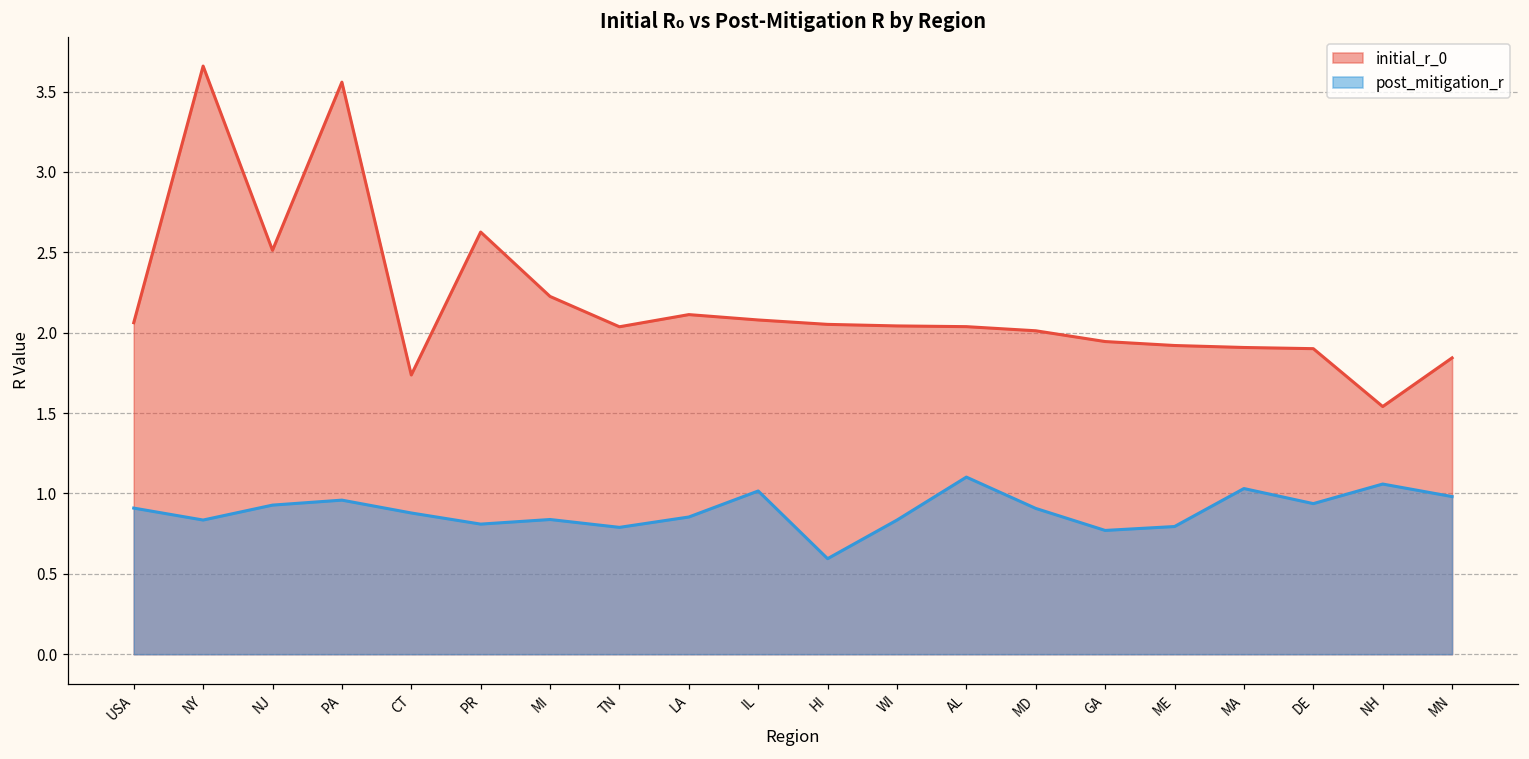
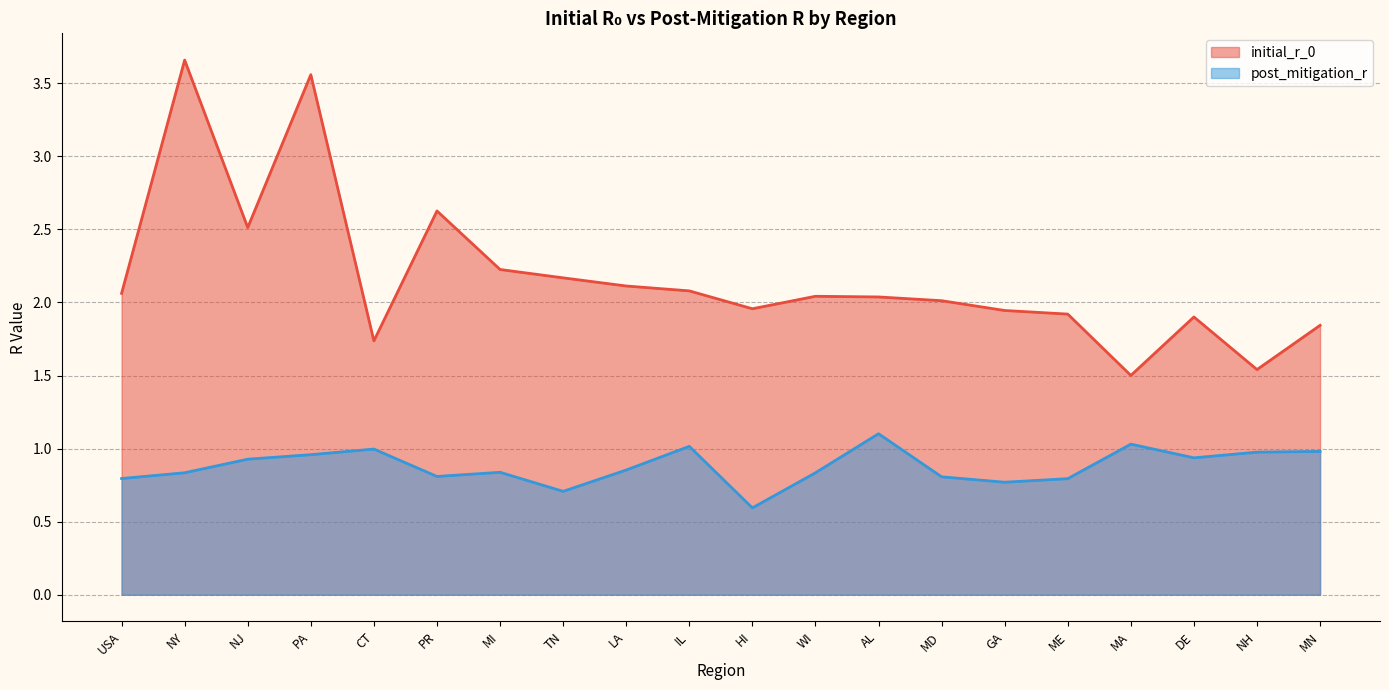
  {
    "initial_r_0": {
      "USA": 2.06,
      "NY": 3.66,
      "NJ": 2.51,
      "PA": 3.56,
      "CT": 1.74,
      "PR": 2.63,
      "MI": 2.23,
-     "TN": 2.04,
+     "TN": 2.17,
      "LA": 2.11,
      "IL": 2.08,
-     "HI": 2.05,
+     "HI": 1.96,
      "WI": 2.04,
      "AL": 2.04,
      "MD": 2.01,
      "GA": 1.95,
      "ME": 1.92,
-     "MA": 1.91,
+     "MA": 1.50,
      "DE": 1.90,
      "NH": 1.54,
      "MN": 1.84
    },
    "post_mitigation_r": {
-     "USA": 0.91,
+     "USA": 0.80,
      "NY": 0.83,
      "NJ": 0.93,
      "PA": 0.96,
-     "CT": 0.88,
+     "CT": 1.00,
      "PR": 0.81,
      "MI": 0.84,
-     "TN": 0.79,
+     "TN": 0.71,
      "LA": 0.85,
      "IL": 1.02,
      "HI": 0.59,
      "WI": 0.83,
      "AL": 1.10,
-     "MD": 0.91,
+     "MD": 0.81,
      "GA": 0.77,
      "ME": 0.79,
      "MA": 1.03,
      "DE": 0.94,
-     "NH": 1.06,
+     "NH": 0.98,
      "MN": 0.98
    }
  }
